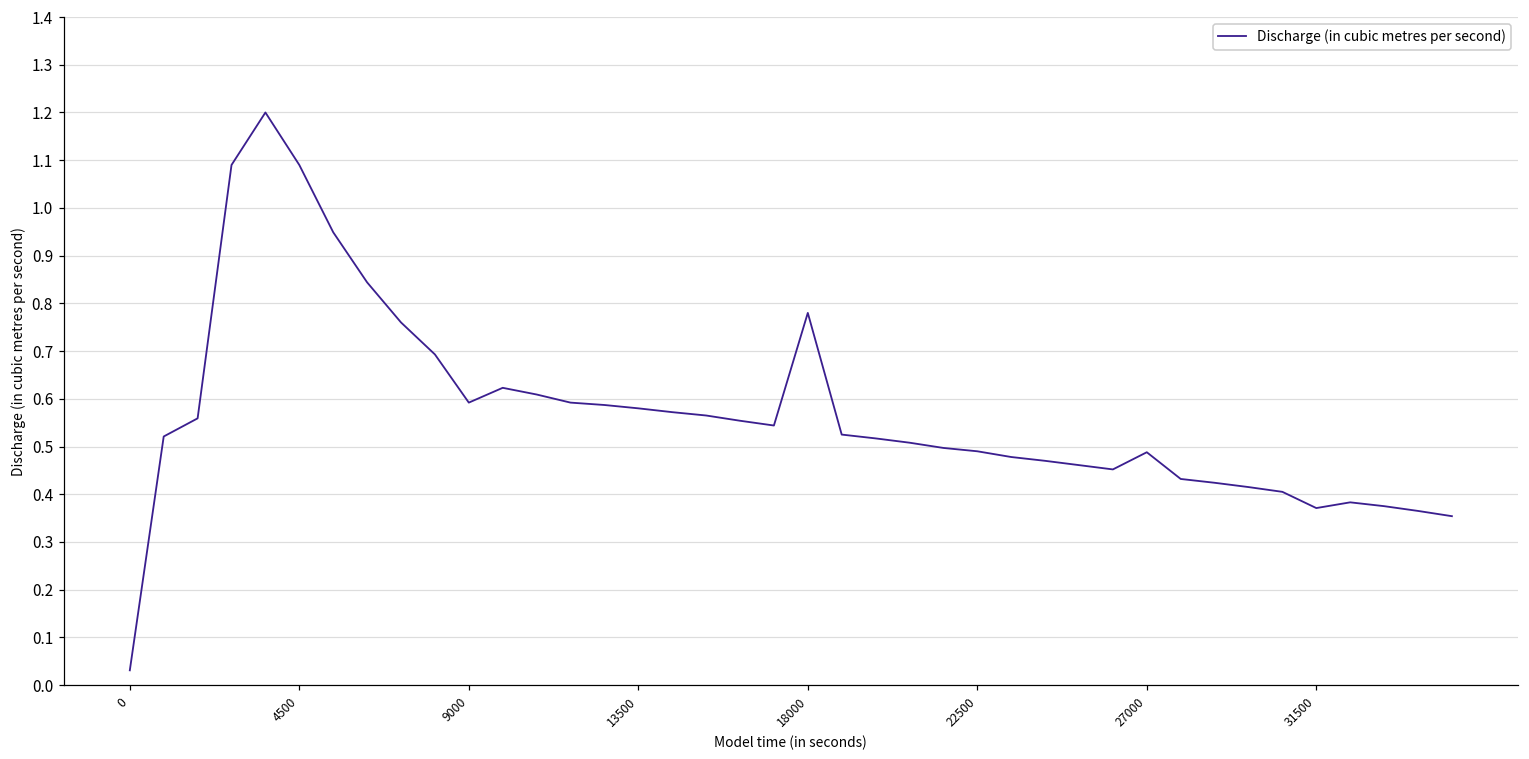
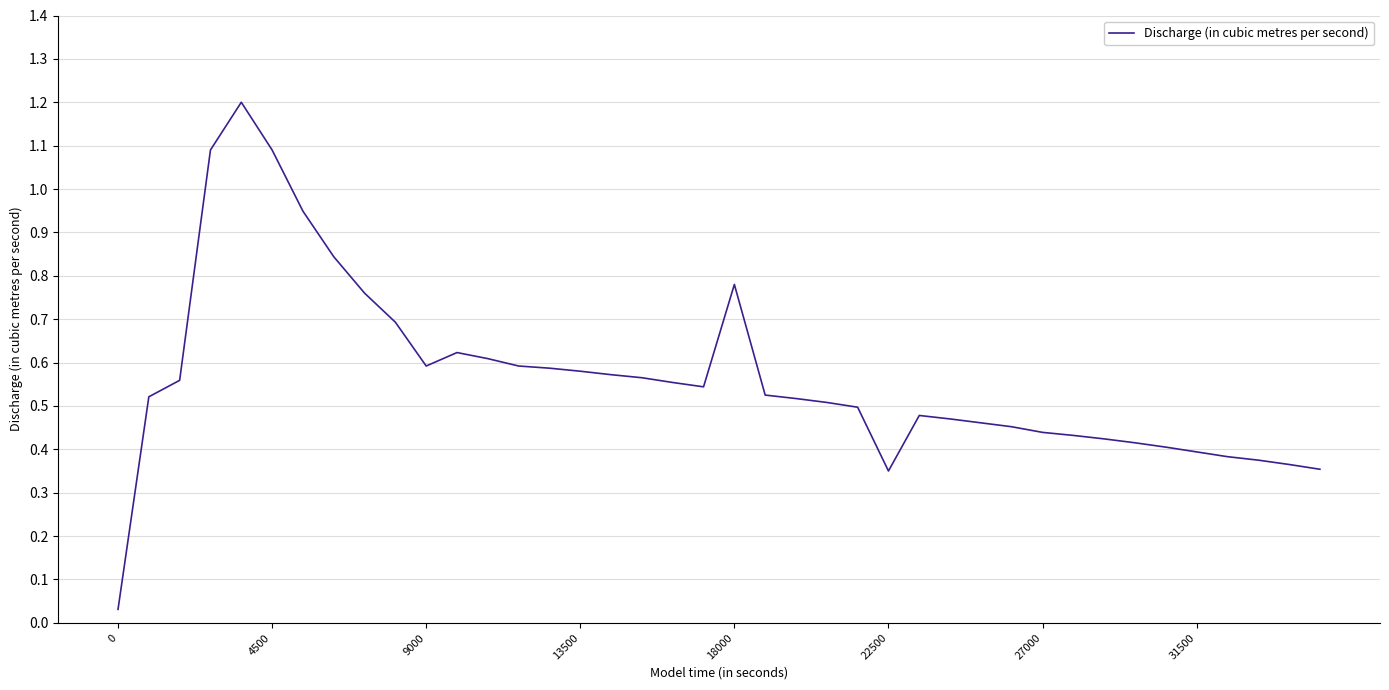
  {
    "0": 0.03,
    "4500": 1.09,
    "9000": 0.59,
    "13500": 0.58,
    "18000": 0.78,
-   "22500": 0.49,
-   "27000": 0.49,
-   "31500": 0.37
+   "22500": 0.35,
+   "27000": 0.44,
+   "31500": 0.39
  }
